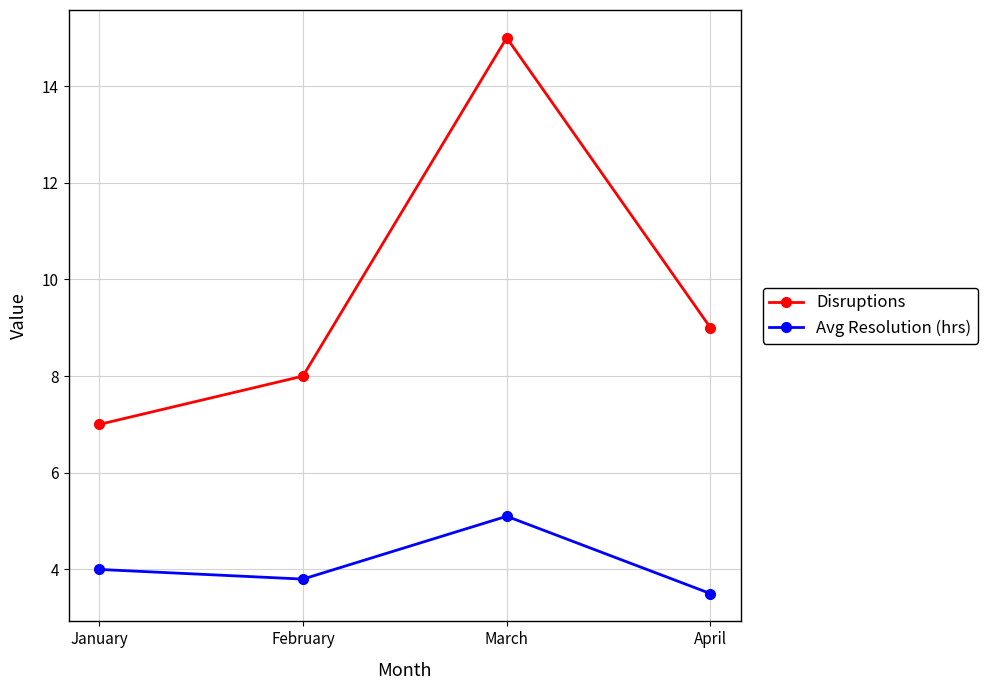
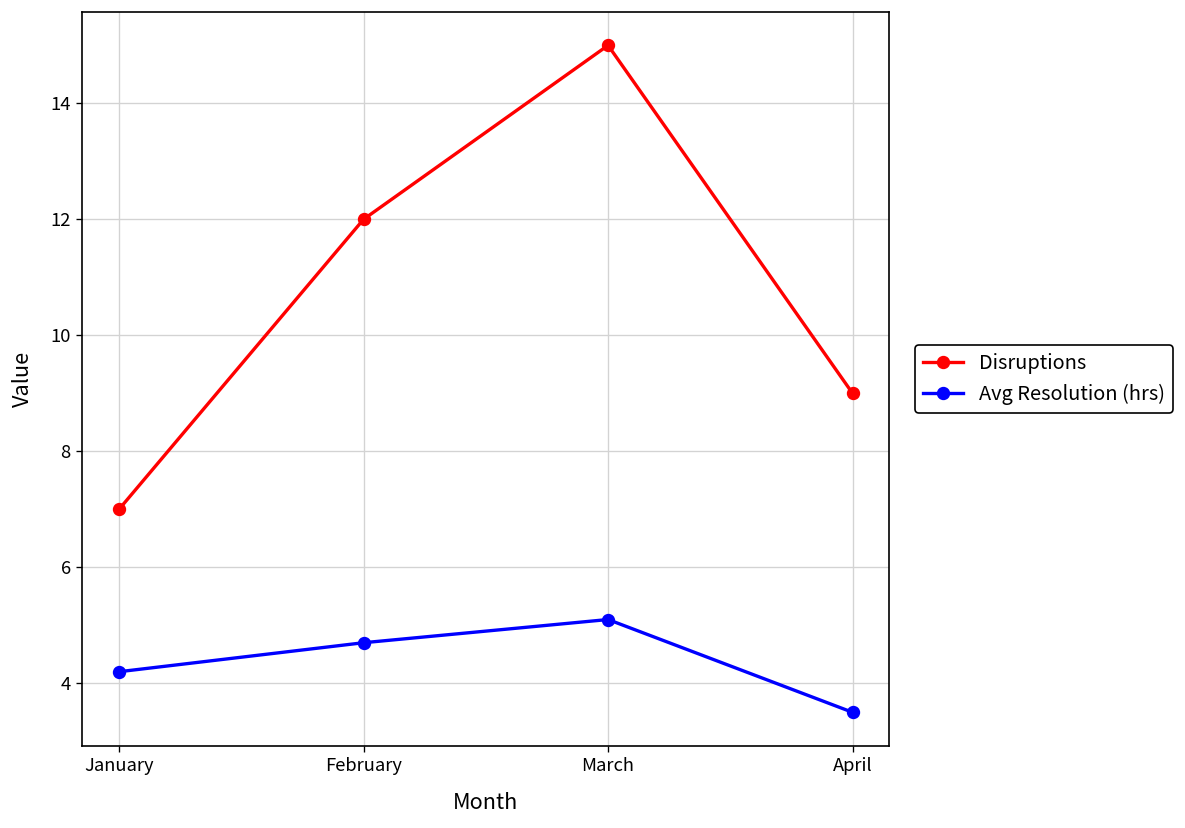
  {
    "Disruptions": {
      "January": 7,
-     "February": 8,
+     "February": 12,
      "March": 15,
      "April": 9
    },
    "Avg Resolution (hrs)": {
-     "January": 4.0,
-     "February": 3.8,
+     "January": 4.2,
+     "February": 4.7,
      "March": 5.1,
      "April": 3.5
    }
  }
